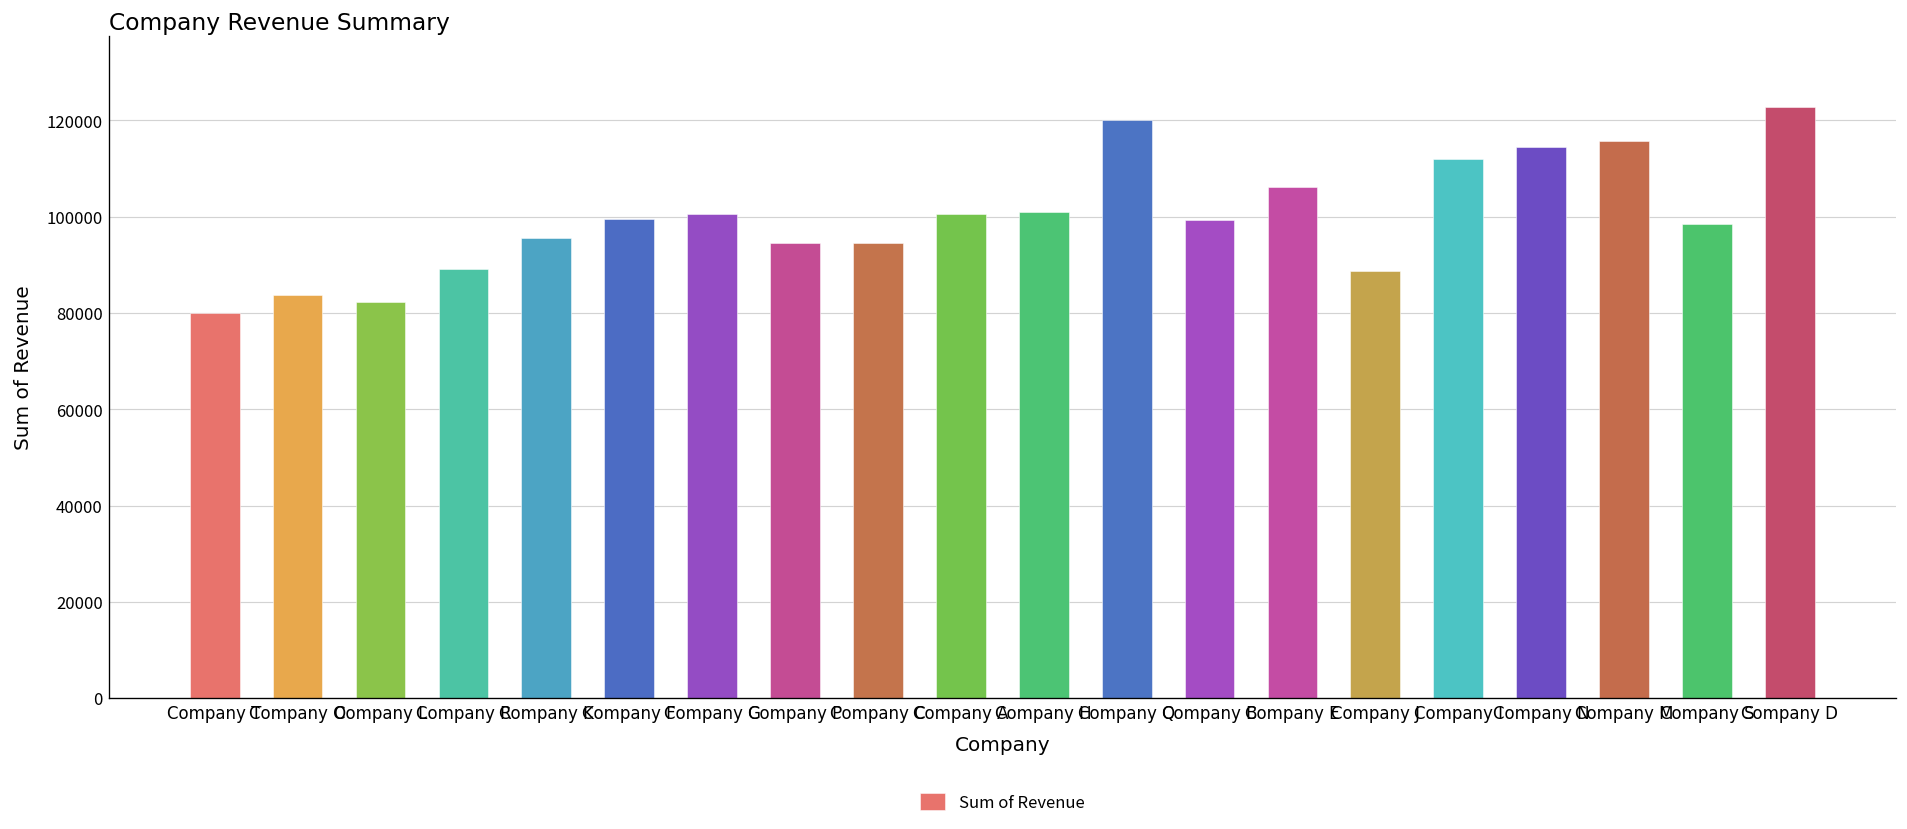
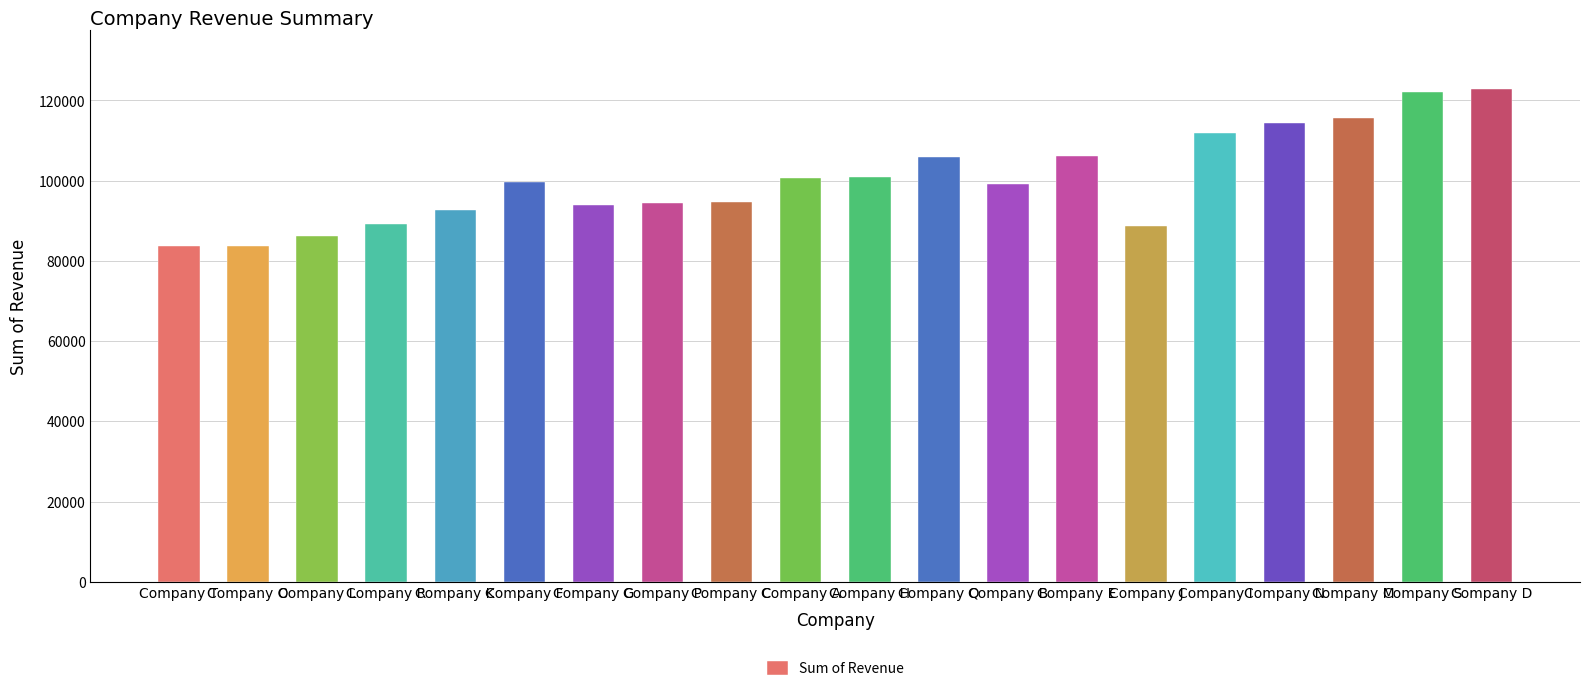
  {
-   "Company T": 80000,
+   "Company T": 84000,
    "Company O": 84000,
-   "Company L": 82000,
+   "Company L": 86000,
    "Company R": 89000,
-   "Company K": 96000,
+   "Company K": 93000,
    "Company F": 100000,
-   "Company G": 101000,
+   "Company G": 94000,
    "Company P": 94000,
    "Company C": 95000,
    "Company A": 101000,
-   "Company Q": 120000,
+   "Company Q": 106000,
    "Company B": 99000,
    "Company E": 106000,
    "Company J": 89000,
    "Company I": 112000,
-   "Company S": 99000,
+   "Company S": 122000,
    "Company D": 123000
  }
